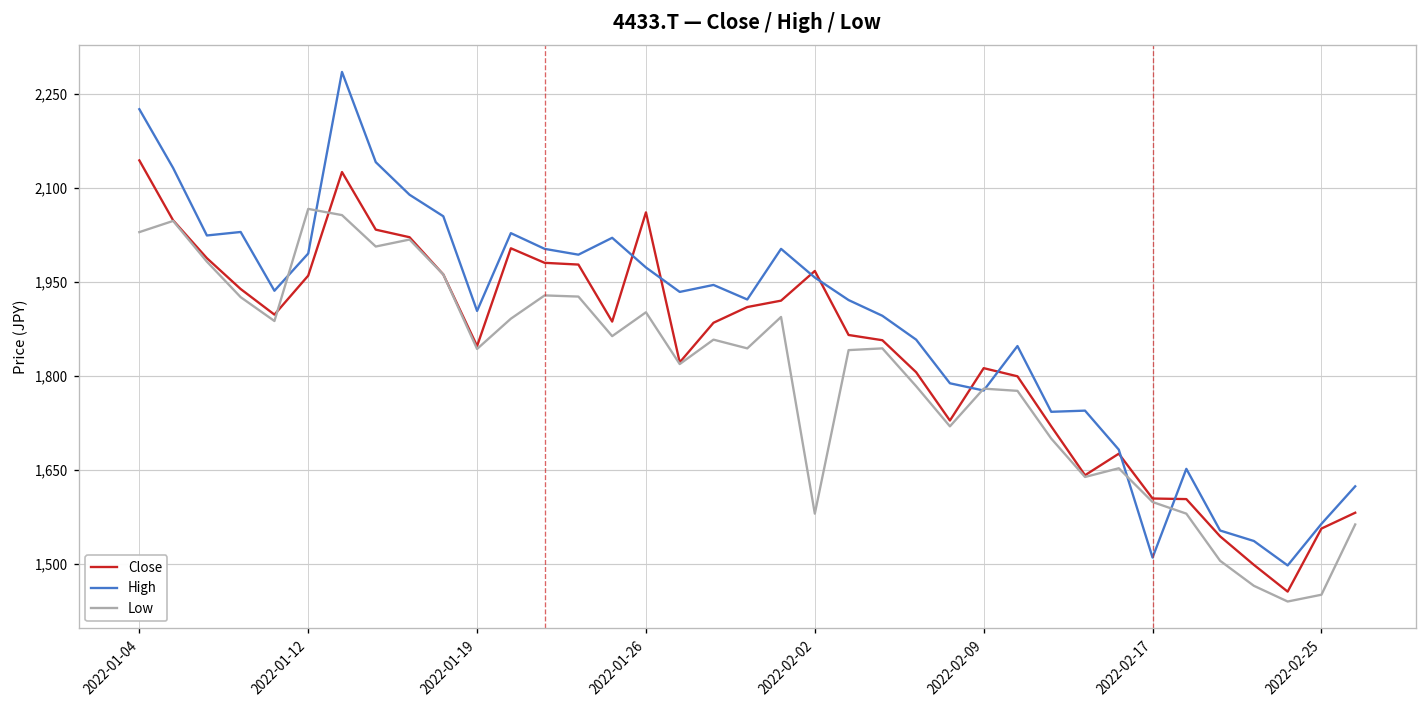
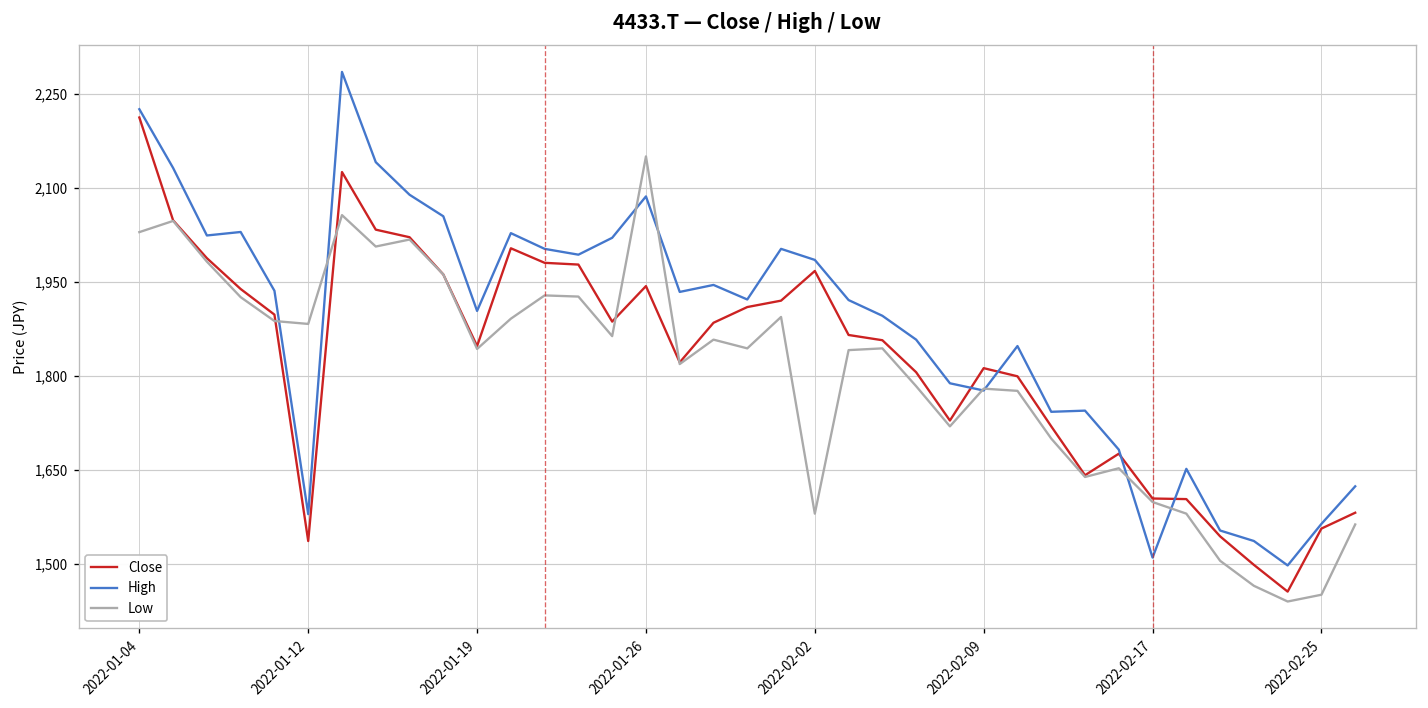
  {
    "Close": {
-     "2022-01-04": "2,140",
-     "2022-01-12": "1,960",
-     "2022-01-26": "2,060",
+     "2022-01-04": "2,210",
+     "2022-01-12": "1,540",
+     "2022-01-26": "1,940",
      "2022-02-02": "1,970",
      "2022-02-09": "1,810",
      "2022-02-17": "1,600",
      "2022-02-25": "1,560"
    },
    "High": {
      "2022-01-04": "2,230",
-     "2022-01-12": "2,000",
+     "2022-01-12": "1,580",
      "2022-01-19": "1,900",
-     "2022-01-26": "1,970",
-     "2022-02-02": "1,960",
+     "2022-01-26": "2,090",
+     "2022-02-02": "1,990",
      "2022-02-17": "1,510",
      "2022-02-25": "1,560"
    },
    "Low": {
      "2022-01-04": "2,030",
-     "2022-01-12": "2,070",
-     "2022-01-26": "1,900",
+     "2022-01-12": "1,880",
+     "2022-01-26": "2,150",
      "2022-02-02": "1,580",
      "2022-02-17": "1,600",
      "2022-02-25": "1,450"
    }
  }
